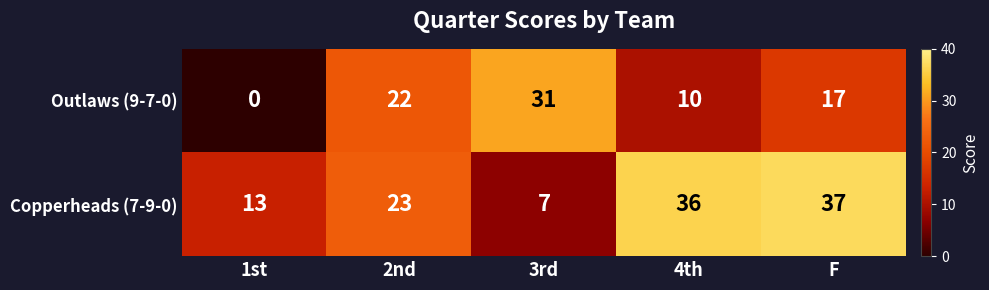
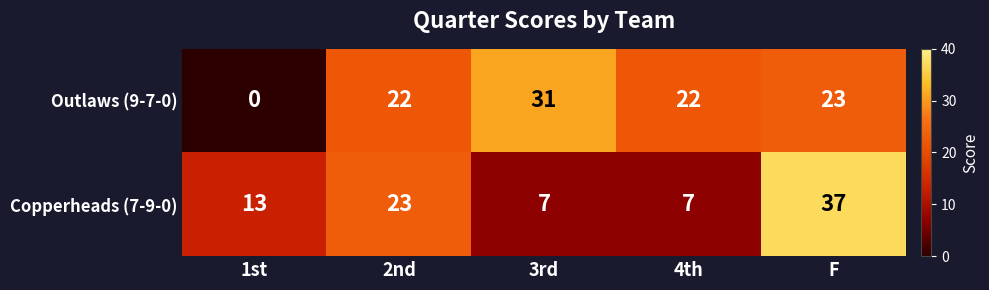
  {
    "Outlaws (9-7-0)": {
      "1st": 0,
      "2nd": 22,
      "3rd": 31,
-     "4th": 10,
-     "F": 17
+     "4th": 22,
+     "F": 23
    },
    "Copperheads (7-9-0)": {
      "1st": 13,
      "2nd": 23,
      "3rd": 7,
-     "4th": 36,
+     "4th": 7,
      "F": 37
    }
  }
